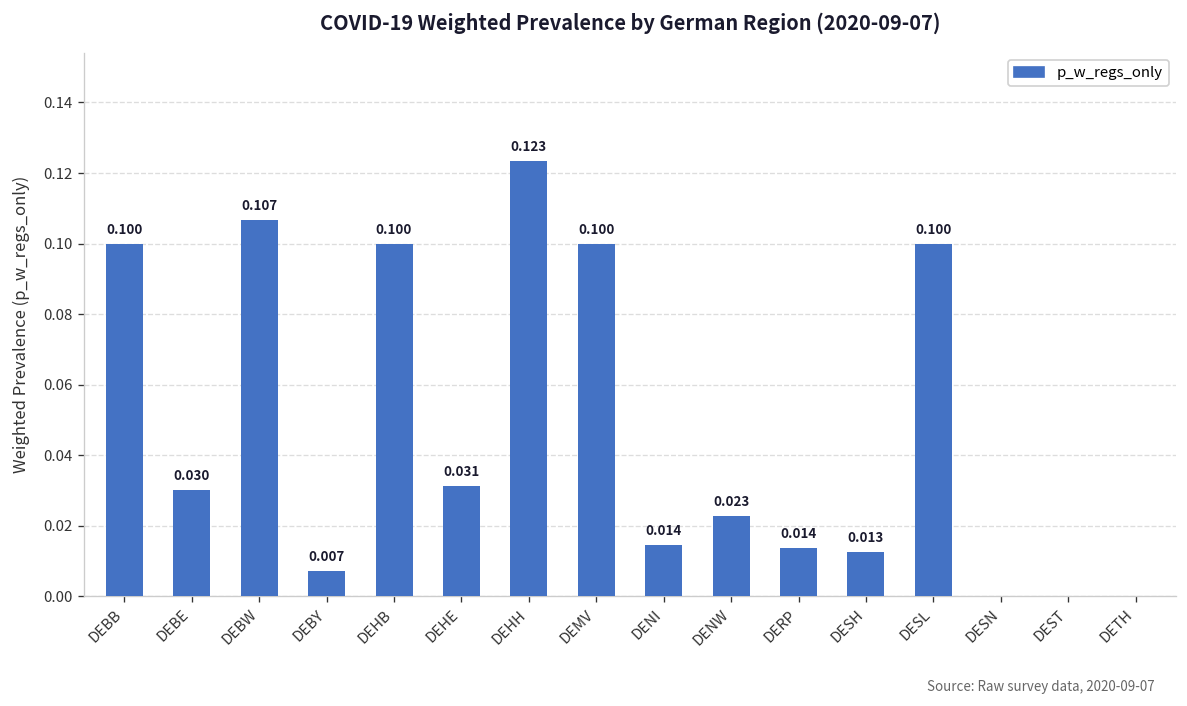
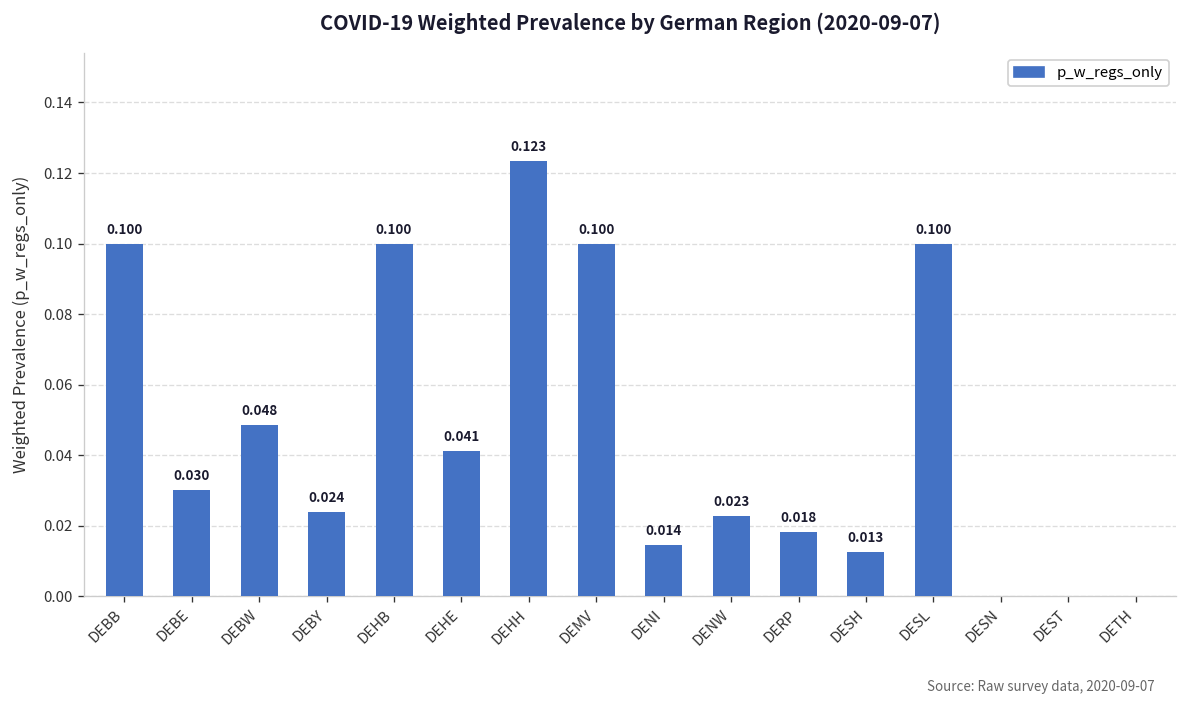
  {
    "DEBB": 0.100,
    "DEBE": 0.030,
-   "DEBW": 0.107,
-   "DEBY": 0.007,
+   "DEBW": 0.048,
+   "DEBY": 0.024,
    "DEHB": 0.100,
-   "DEHE": 0.031,
+   "DEHE": 0.041,
    "DEHH": 0.123,
    "DEMV": 0.100,
    "DENI": 0.014,
    "DENW": 0.023,
-   "DERP": 0.014,
+   "DERP": 0.018,
    "DESH": 0.013,
    "DESL": 0.100
  }
